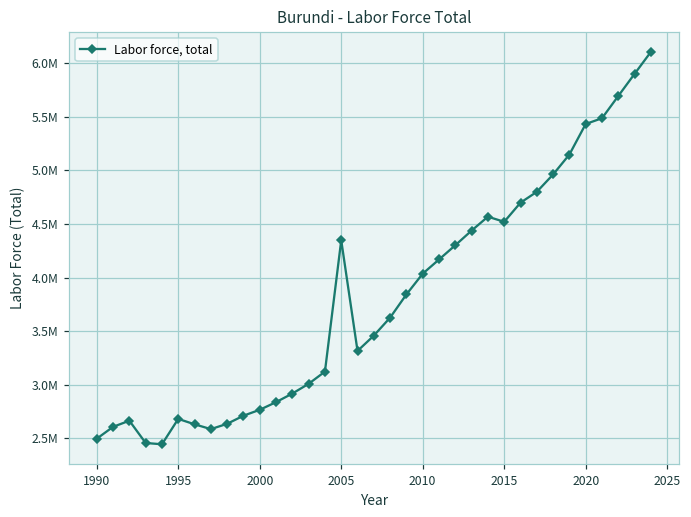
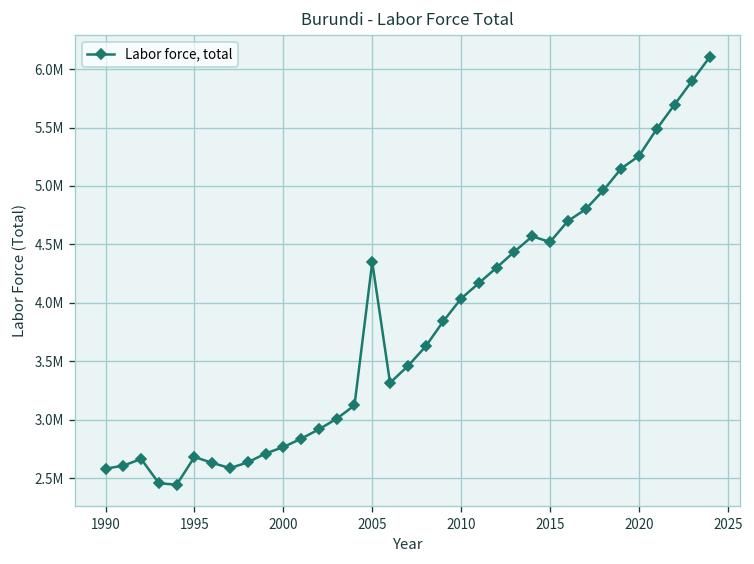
  {
-   "1990": 2500000,
+   "1990": 2600000,
    "1995": 2700000,
    "2000": 2800000,
    "2005": 4300000,
    "2010": 4000000,
    "2015": 4500000,
-   "2020": 5400000
+   "2020": 5300000
  }
